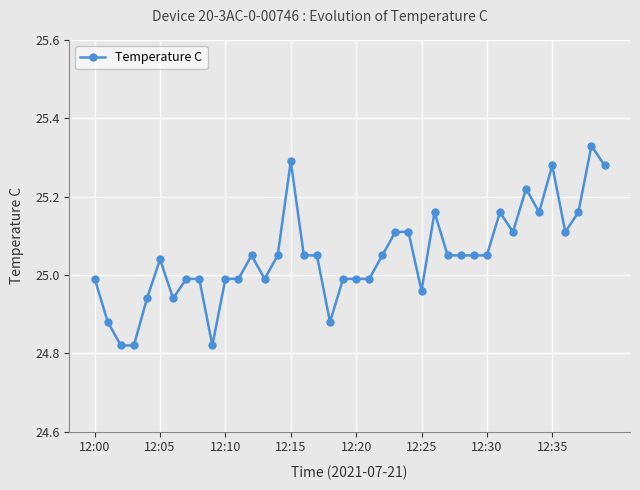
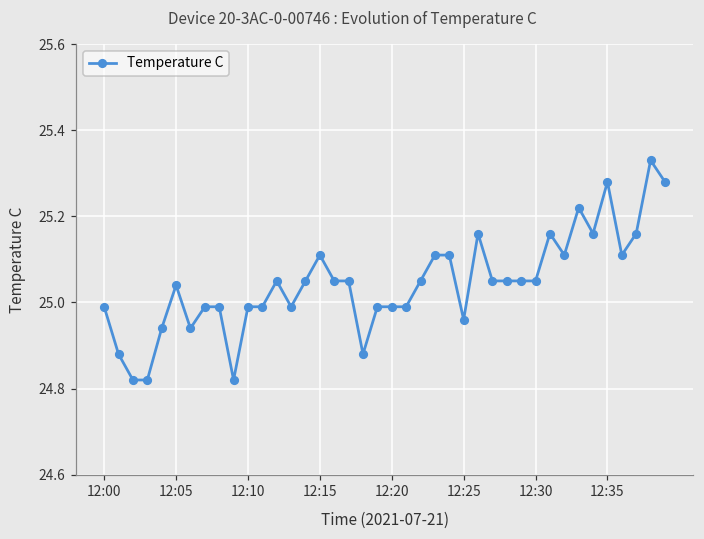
  {
    "12:00": 24.99,
    "12:05": 25.04,
    "12:10": 24.99,
-   "12:15": 25.29,
+   "12:15": 25.11,
    "12:20": 24.99,
    "12:25": 24.96,
    "12:30": 25.05,
    "12:35": 25.28
  }
